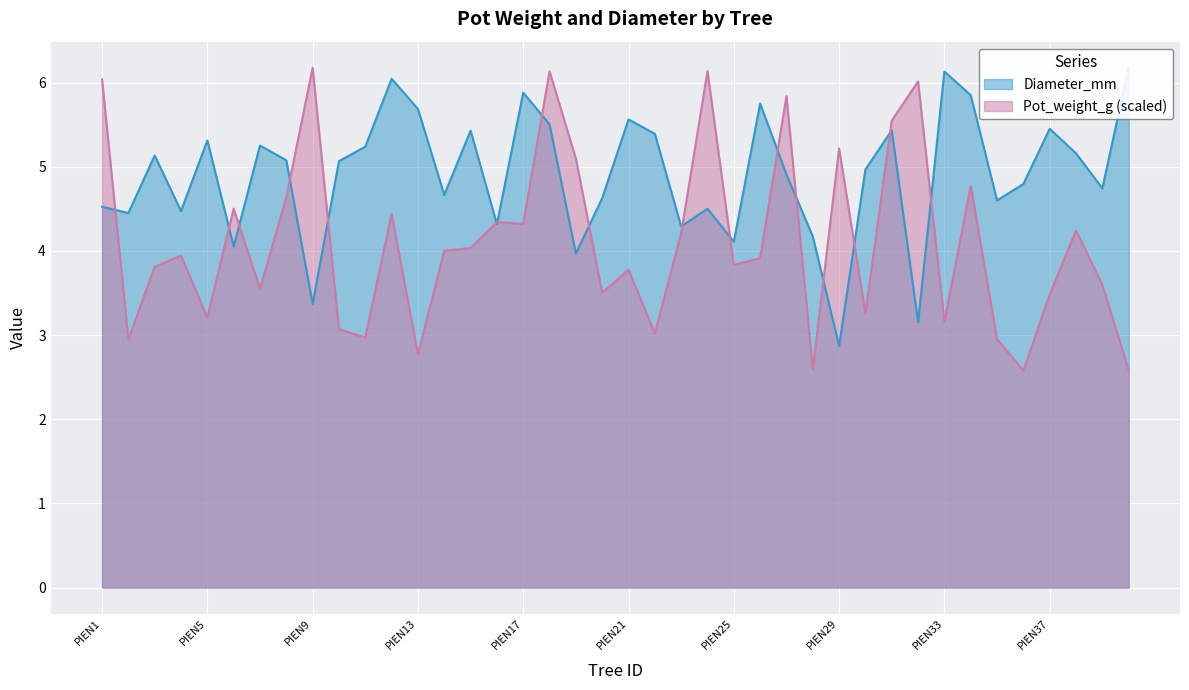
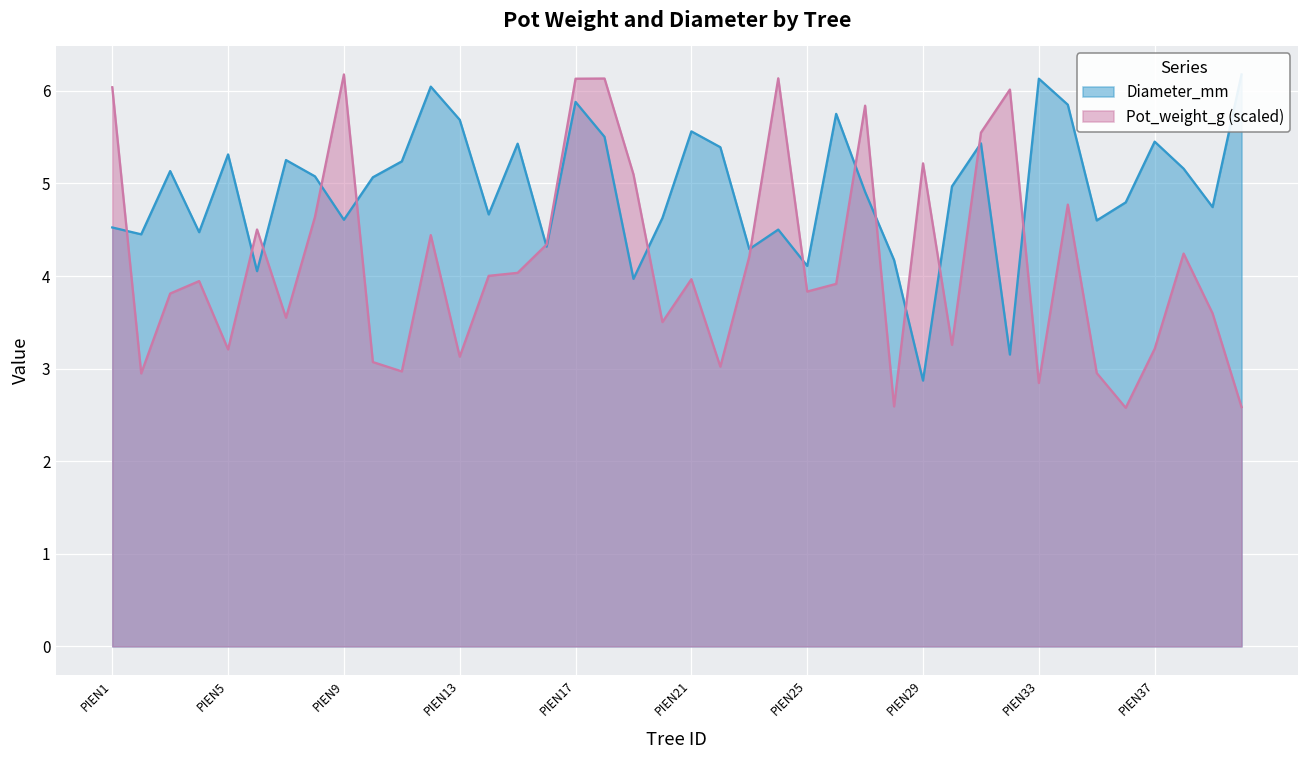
  {
    "Diameter_mm": {
      "PIEN1": 4.5,
      "PIEN5": 5.3,
-     "PIEN9": 3.4,
+     "PIEN9": 4.6,
      "PIEN13": 5.7,
      "PIEN17": 5.9,
      "PIEN21": 5.6,
      "PIEN25": 4.1,
      "PIEN29": 2.9,
      "PIEN33": 6.1,
      "PIEN37": 5.5
    },
    "Pot_weight_g (scaled)": {
      "PIEN1": 6.0,
      "PIEN5": 3.2,
      "PIEN9": 6.2,
-     "PIEN13": 2.8,
-     "PIEN17": 4.3,
-     "PIEN21": 3.8,
+     "PIEN13": 3.1,
+     "PIEN17": 6.1,
+     "PIEN21": 4.0,
      "PIEN25": 3.8,
      "PIEN29": 5.2,
-     "PIEN33": 3.2,
-     "PIEN37": 3.5
+     "PIEN33": 2.8,
+     "PIEN37": 3.2
    }
  }
